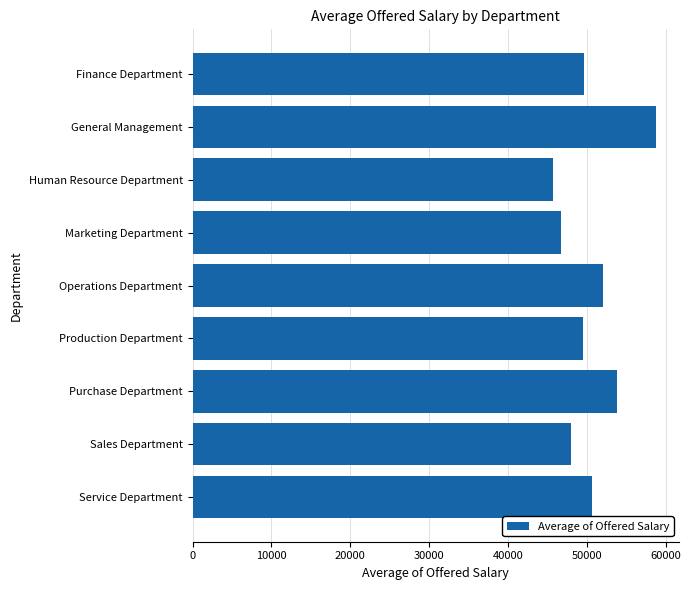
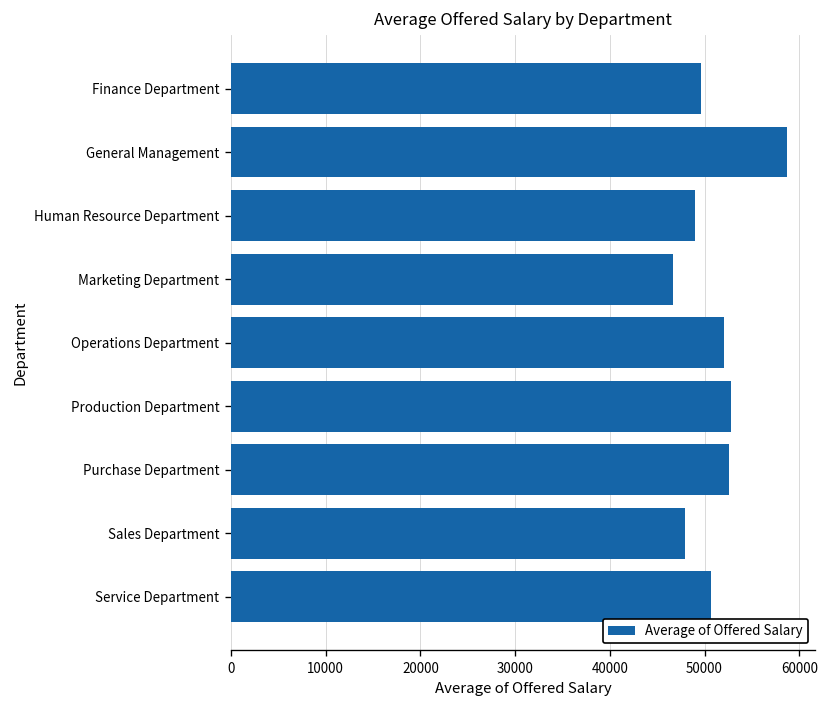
  {
    "Finance Department": 50000,
    "General Management": 59000,
-   "Human Resource Department": 46000,
+   "Human Resource Department": 49000,
    "Marketing Department": 47000,
    "Operations Department": 52000,
-   "Production Department": 49000,
-   "Purchase Department": 54000,
+   "Production Department": 53000,
+   "Purchase Department": 53000,
    "Sales Department": 48000,
    "Service Department": 51000
  }
